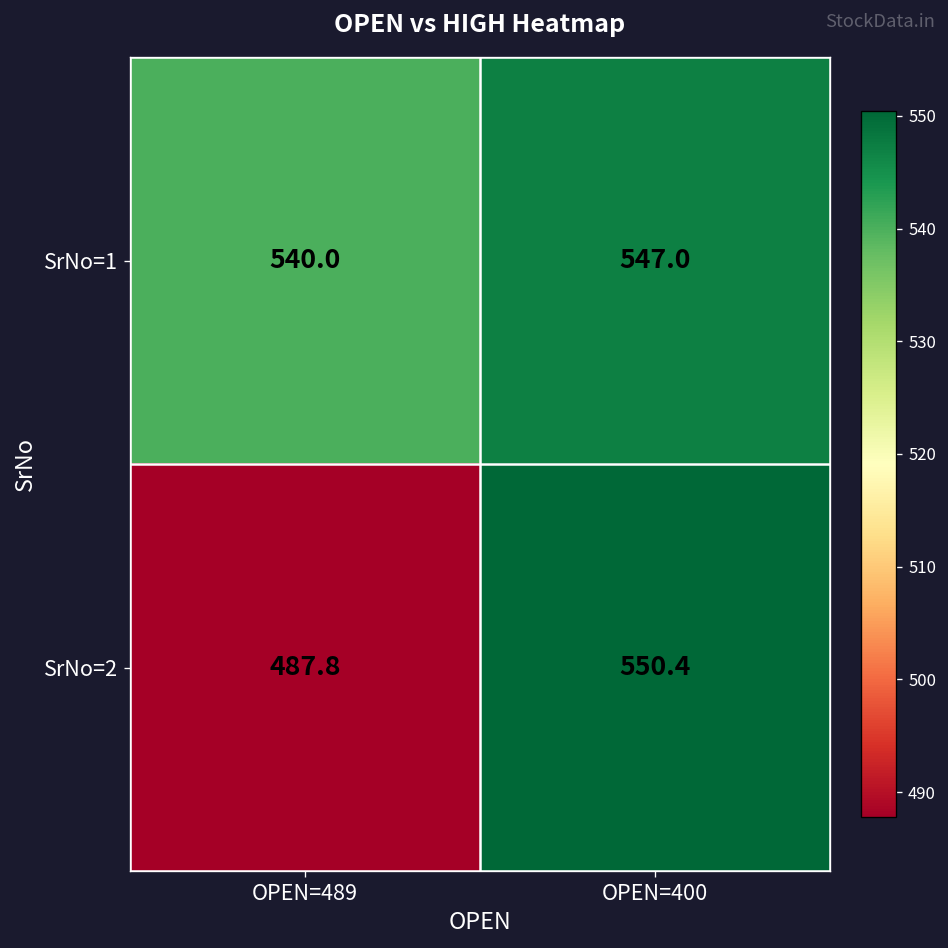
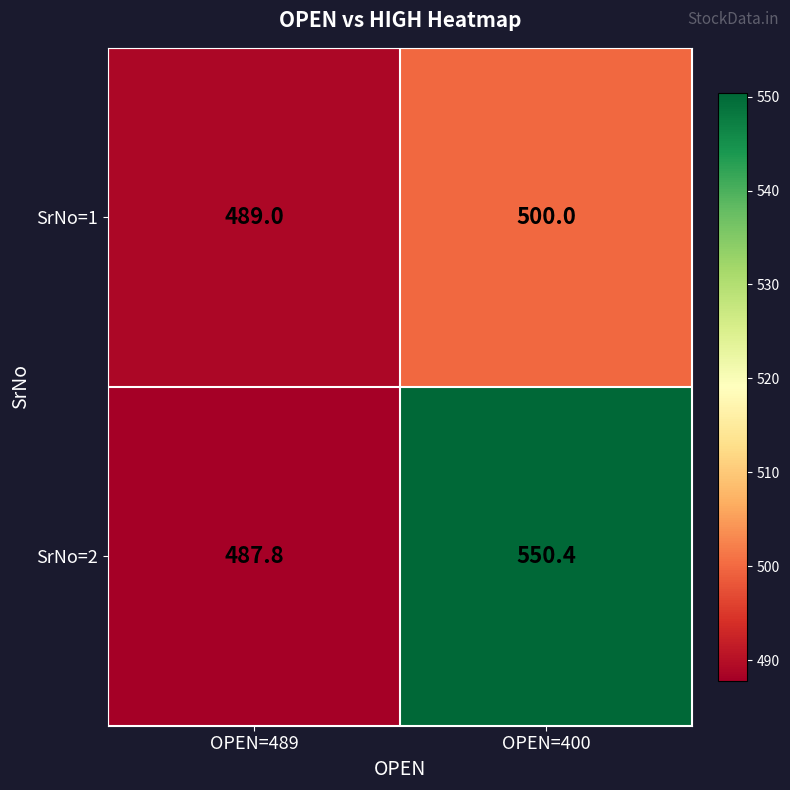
  {
    "SrNo=1": {
-     "OPEN=489": 540.0,
-     "OPEN=400": 547.0
+     "OPEN=489": 489.0,
+     "OPEN=400": 500.0
    },
    "SrNo=2": {
      "OPEN=489": 487.8,
      "OPEN=400": 550.4
    }
  }
